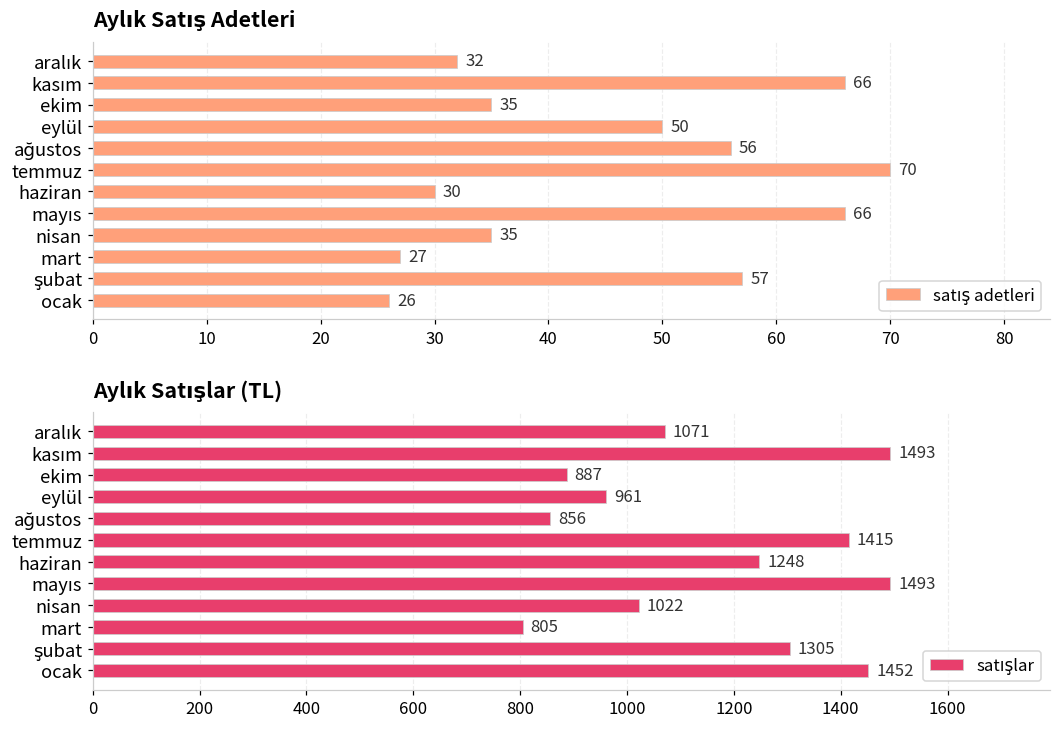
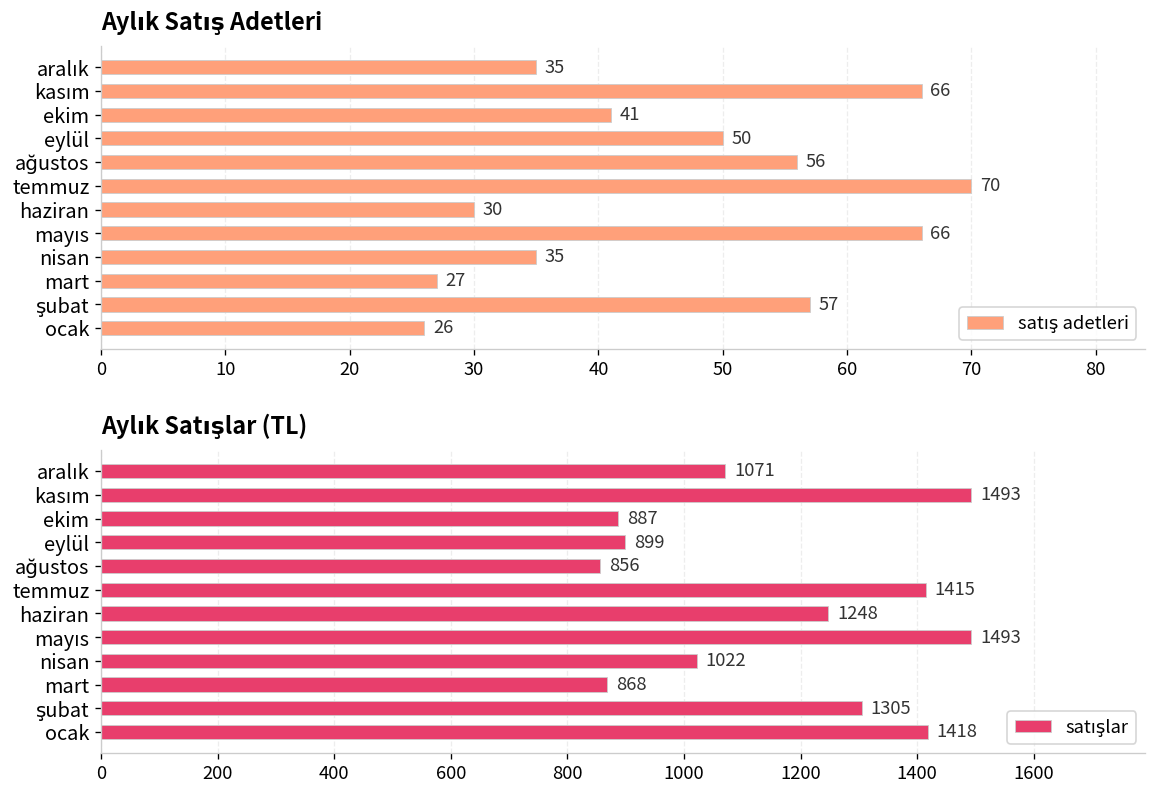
  {
    "Aylık Satış Adetleri": {
-     "aralık": 32,
+     "aralık": 35,
      "kasım": 66,
-     "ekim": 35,
+     "ekim": 41,
      "eylül": 50,
      "ağustos": 56,
      "temmuz": 70,
      "haziran": 30,
      "mayıs": 66,
      "nisan": 35,
      "mart": 27,
      "şubat": 57,
      "ocak": 26
    },
    "Aylık Satışlar (TL)": {
      "aralık": 1071,
      "kasım": 1493,
      "ekim": 887,
-     "eylül": 961,
+     "eylül": 899,
      "ağustos": 856,
      "temmuz": 1415,
      "haziran": 1248,
      "mayıs": 1493,
      "nisan": 1022,
-     "mart": 805,
+     "mart": 868,
      "şubat": 1305,
-     "ocak": 1452
+     "ocak": 1418
    }
  }
